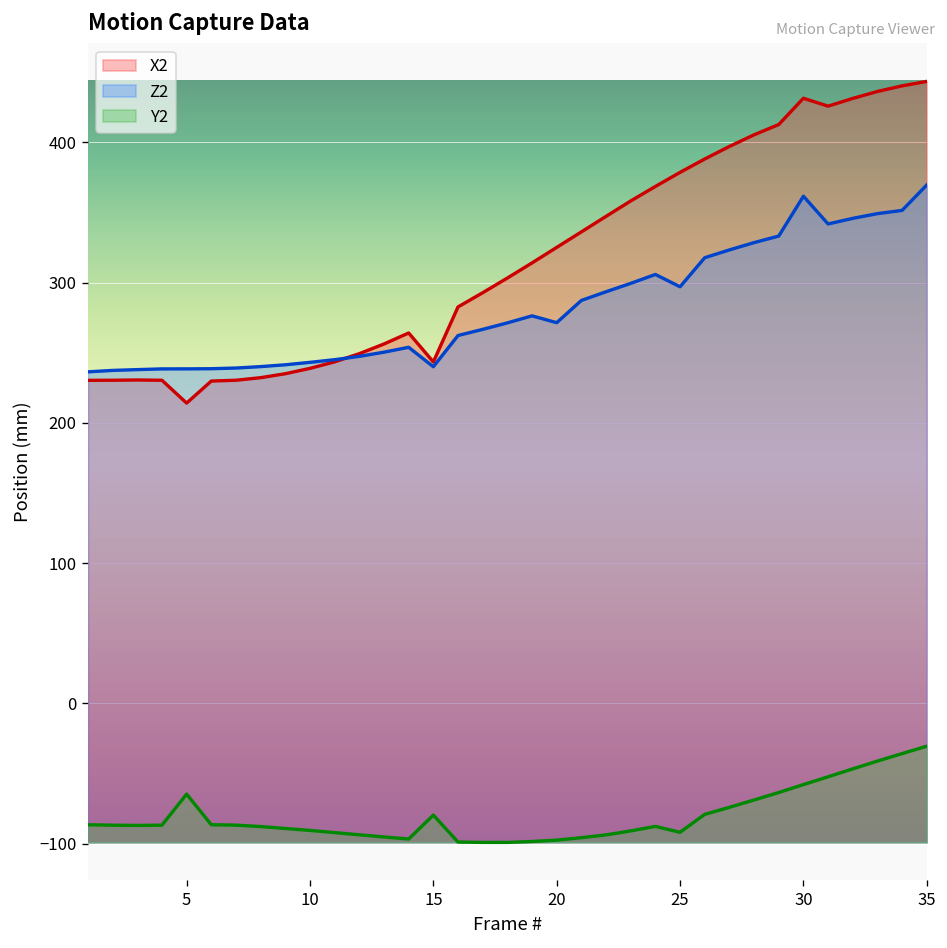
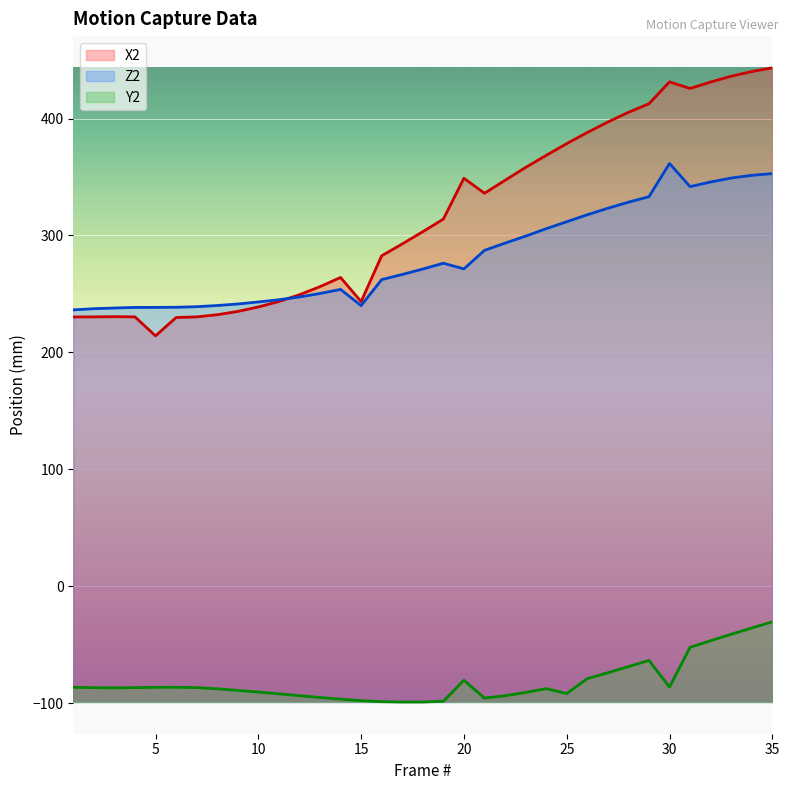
  {
    "X2": {
      "5": 214,
      "10": 239,
      "15": 243,
-     "20": 325,
+     "20": 349,
      "25": 379,
      "30": 431,
      "35": 443
    },
    "Z2": {
      "5": 238,
      "10": 243,
      "15": 240,
      "20": 271,
-     "25": 297,
+     "25": 312,
      "30": 362,
-     "35": 370
+     "35": 353
    },
    "Y2": {
-     "5": -65,
+     "5": -87,
      "10": -91,
-     "15": -80,
-     "20": -97,
+     "15": -98,
+     "20": -80,
      "25": -92,
-     "30": -58,
+     "30": -86,
      "35": -30
    }
  }
